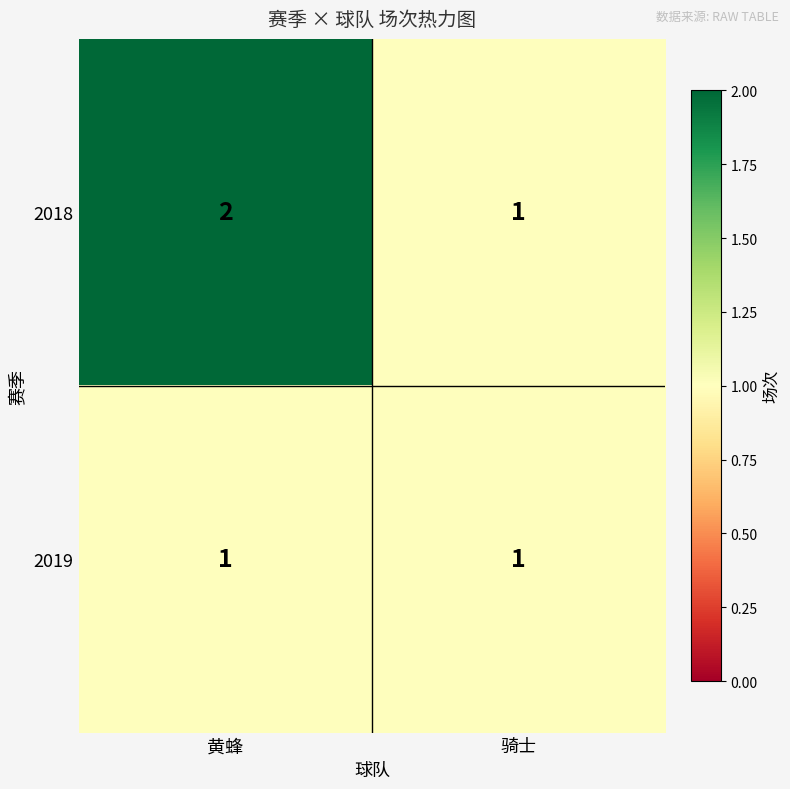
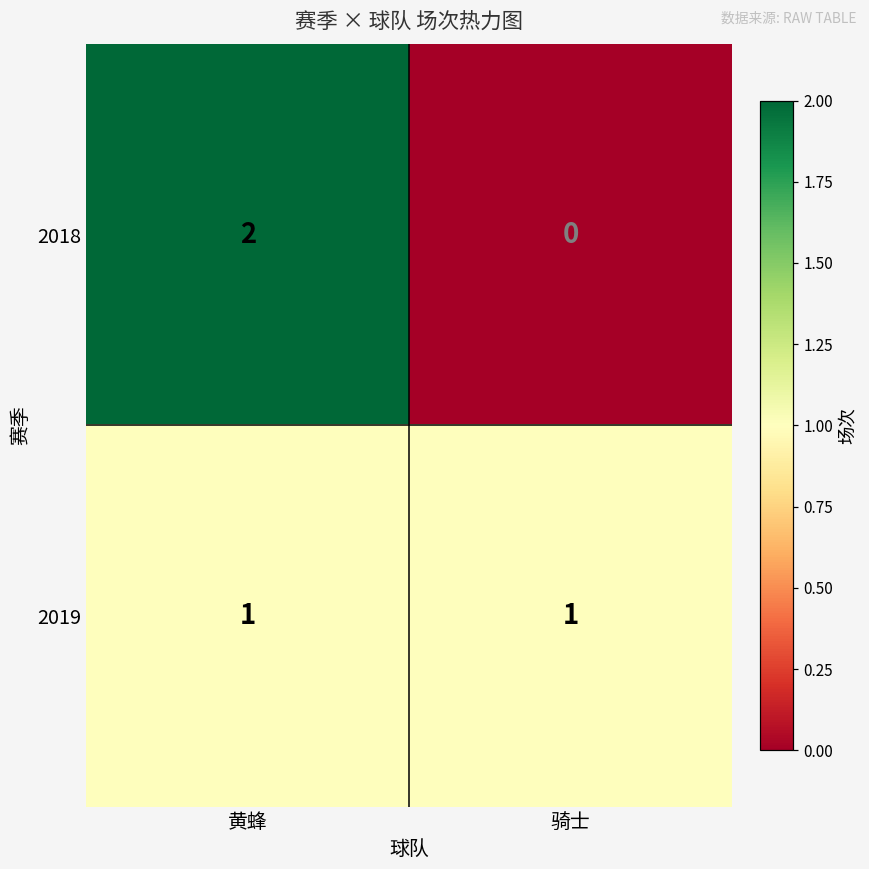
  {
    "2018": {
      "黄蜂": 2,
-     "骑士": 1
+     "骑士": 0
    },
    "2019": {
      "黄蜂": 1,
      "骑士": 1
    }
  }
